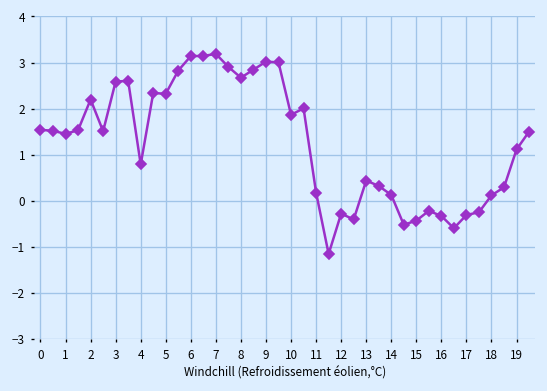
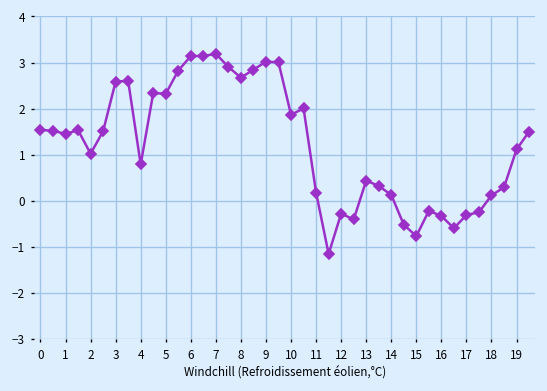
  {
    "0": 1.5,
    "1": 1.5,
-   "2": 2.2,
+   "2": 1.0,
    "3": 2.6,
    "4": 0.8,
    "5": 2.3,
    "6": 3.1,
    "7": 3.2,
    "8": 2.7,
    "9": 3.0,
    "10": 1.9,
    "11": 0.2,
    "12": -0.3,
    "13": 0.4,
    "14": 0.1,
-   "15": -0.4,
+   "15": -0.8,
    "16": -0.3,
    "17": -0.3,
    "18": 0.1,
    "19": 1.1
  }
